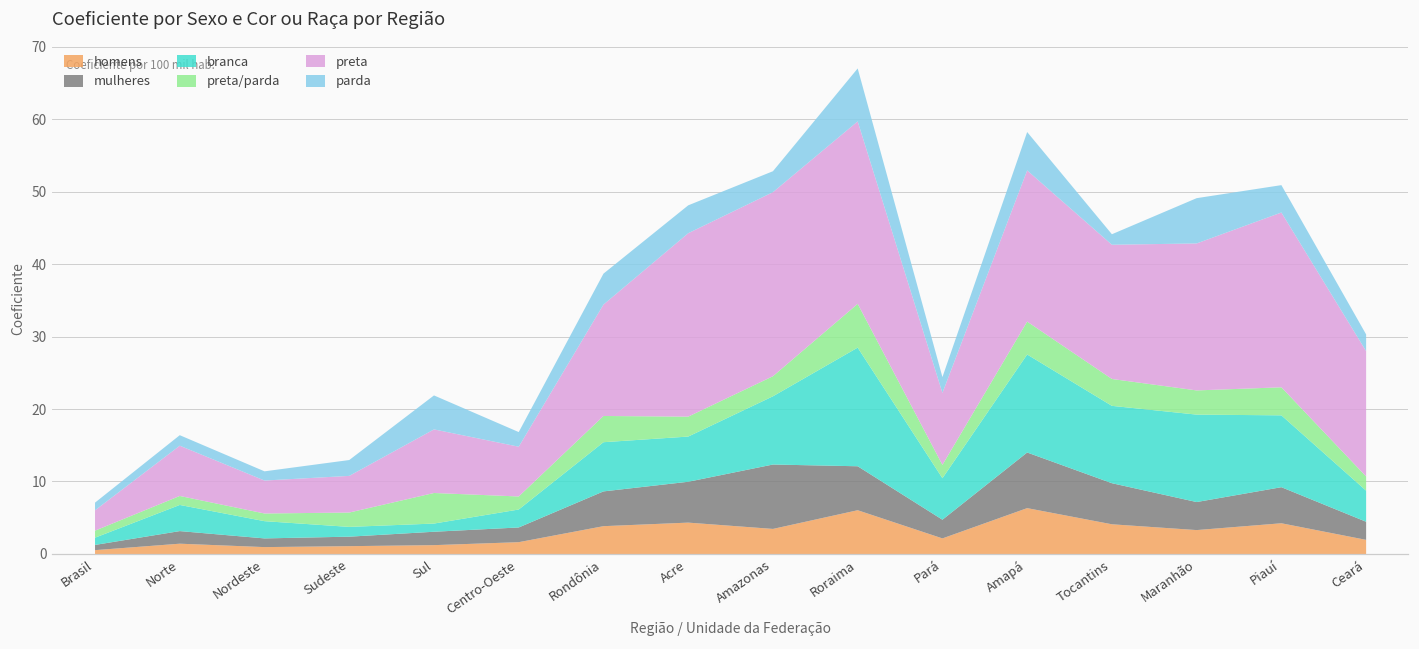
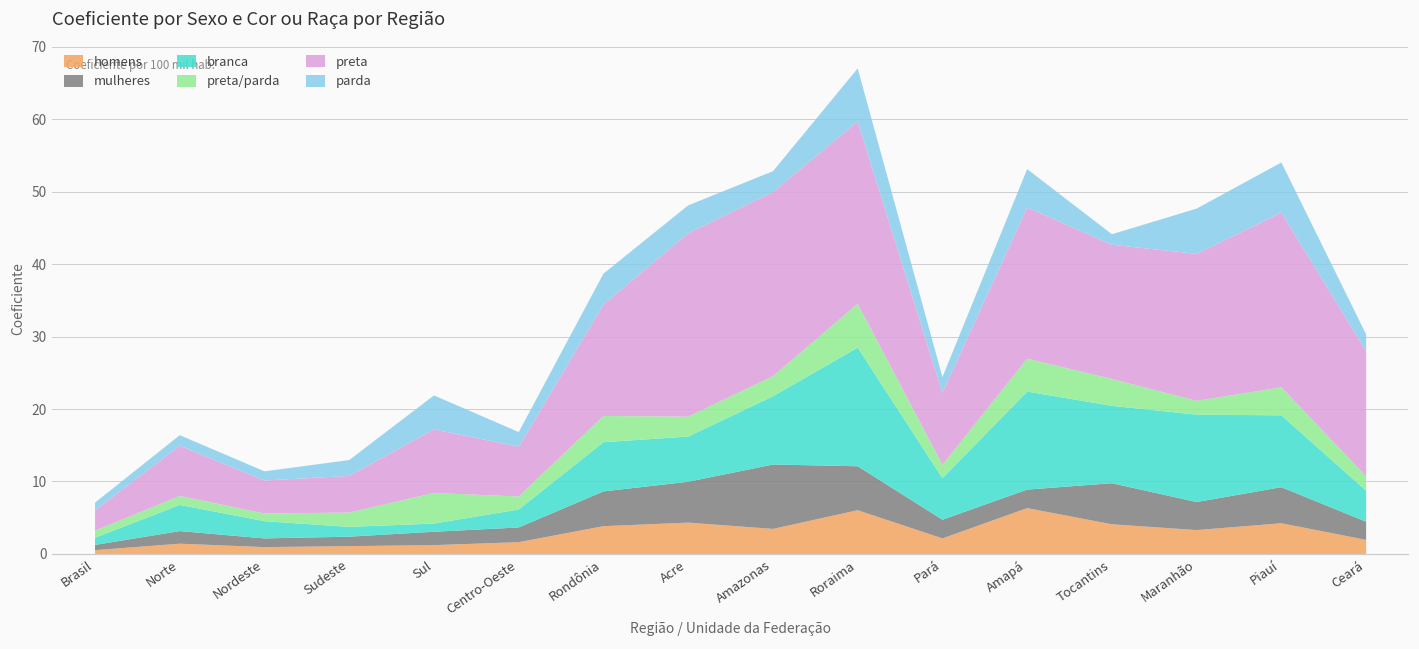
  {
    "homens": {
      "Brasil": 1,
      "Norte": 1,
      "Nordeste": 1,
      "Sudeste": 1,
      "Sul": 1,
      "Centro-Oeste": 2,
      "Rondônia": 4,
      "Acre": 4,
      "Amazonas": 4,
      "Roraima": 6,
      "Pará": 2,
      "Amapá": 6,
      "Tocantins": 4,
      "Maranhão": 3,
      "Piauí": 4,
      "Ceará": 2
    },
    "mulheres": {
      "Brasil": 1,
      "Norte": 2,
      "Nordeste": 1,
      "Sudeste": 1,
      "Sul": 2,
      "Centro-Oeste": 2,
      "Rondônia": 5,
      "Acre": 6,
      "Amazonas": 9,
      "Roraima": 6,
      "Pará": 3,
-     "Amapá": 8,
+     "Amapá": 3,
      "Tocantins": 6,
      "Maranhão": 4,
      "Piauí": 5,
      "Ceará": 3
    },
    "branca": {
      "Brasil": 1,
      "Norte": 4,
      "Nordeste": 2,
      "Sudeste": 1,
      "Sul": 1,
      "Centro-Oeste": 2,
      "Rondônia": 7,
      "Acre": 6,
      "Amazonas": 9,
      "Roraima": 16,
      "Pará": 6,
      "Amapá": 14,
      "Tocantins": 11,
      "Maranhão": 12,
      "Piauí": 10,
      "Ceará": 4
    },
    "preta/parda": {
      "Brasil": 1,
      "Norte": 1,
      "Nordeste": 1,
      "Sudeste": 2,
      "Sul": 4,
      "Centro-Oeste": 2,
      "Rondônia": 4,
      "Acre": 3,
      "Amazonas": 3,
      "Roraima": 6,
      "Pará": 2,
      "Amapá": 5,
      "Tocantins": 4,
-     "Maranhão": 3,
+     "Maranhão": 2,
      "Piauí": 4,
      "Ceará": 2
    },
    "preta": {
      "Brasil": 3,
      "Norte": 7,
      "Nordeste": 5,
      "Sudeste": 5,
      "Sul": 9,
      "Centro-Oeste": 7,
      "Rondônia": 15,
      "Acre": 25,
      "Amazonas": 25,
      "Roraima": 25,
      "Pará": 10,
      "Amapá": 21,
      "Tocantins": 19,
      "Maranhão": 20,
      "Piauí": 24,
      "Ceará": 17
    },
    "parda": {
      "Brasil": 1,
      "Norte": 1,
      "Nordeste": 1,
      "Sudeste": 2,
      "Sul": 5,
      "Centro-Oeste": 2,
      "Rondônia": 4,
      "Acre": 4,
      "Amazonas": 3,
      "Roraima": 7,
      "Pará": 2,
      "Amapá": 5,
      "Tocantins": 1,
      "Maranhão": 6,
-     "Piauí": 4,
+     "Piauí": 7,
      "Ceará": 2
    }
  }
